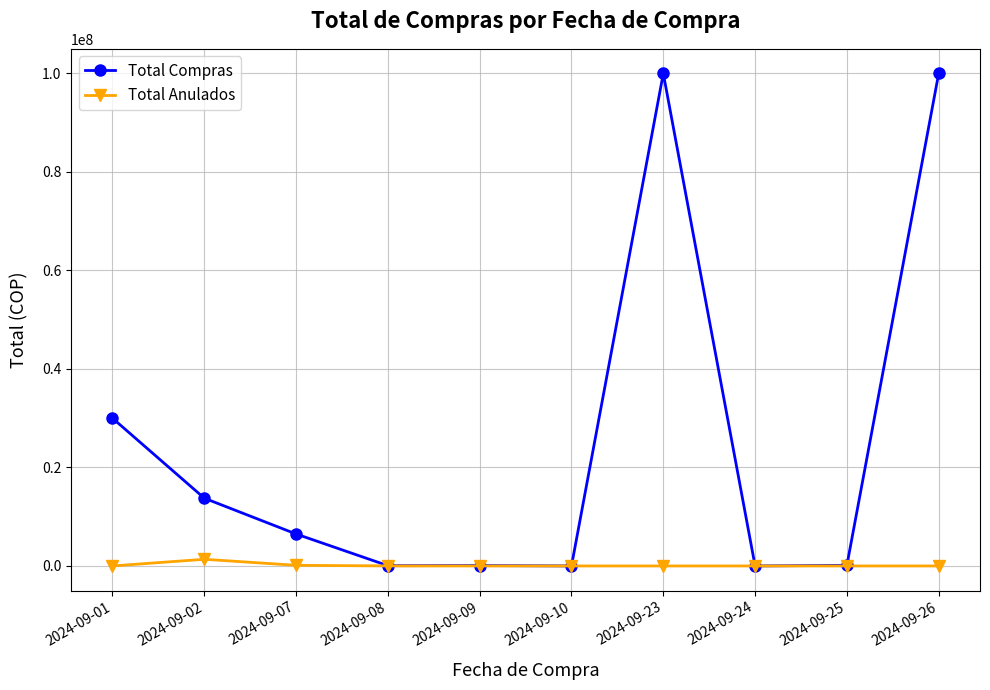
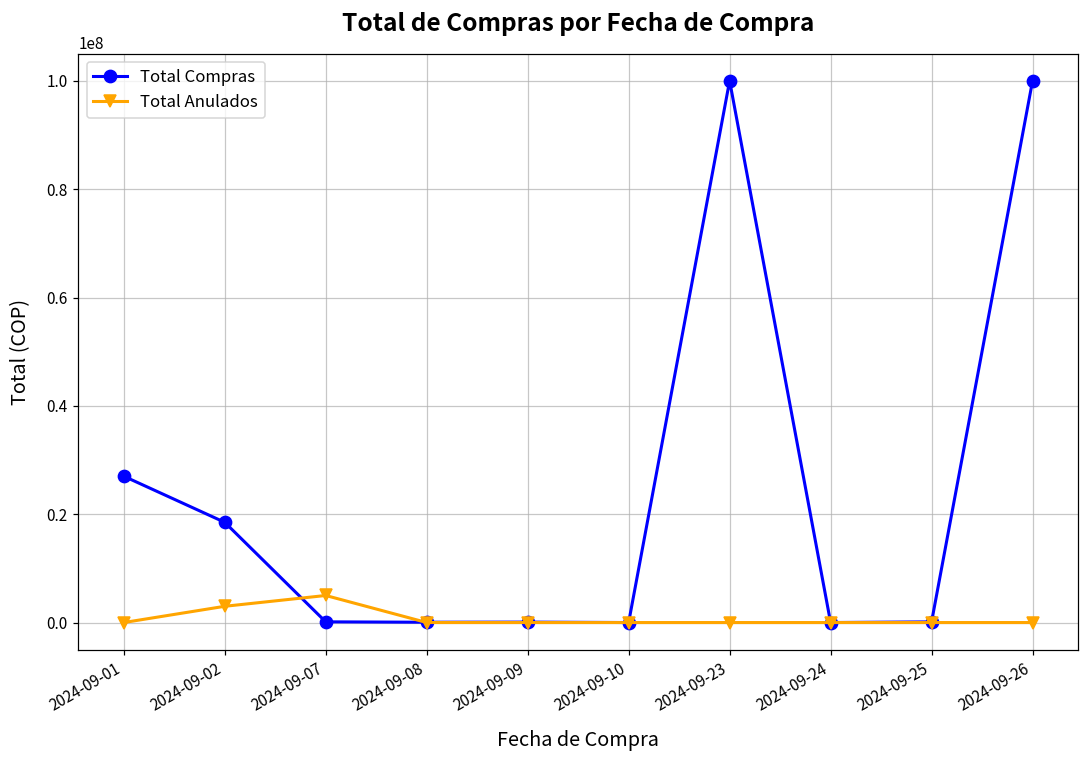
  {
    "Total Compras": {
-     "2024-09-01": 30000000,
-     "2024-09-02": 14000000,
-     "2024-09-07": 6000000,
+     "2024-09-01": 27000000,
+     "2024-09-02": 19000000,
+     "2024-09-07": 0,
      "2024-09-23": 100000000,
      "2024-09-26": 100000000
    },
    "Total Anulados": {
      "2024-09-01": 0,
-     "2024-09-02": 1000000,
-     "2024-09-07": 0,
+     "2024-09-02": 3000000,
+     "2024-09-07": 5000000,
      "2024-09-23": 0,
      "2024-09-26": 0
    }
  }
